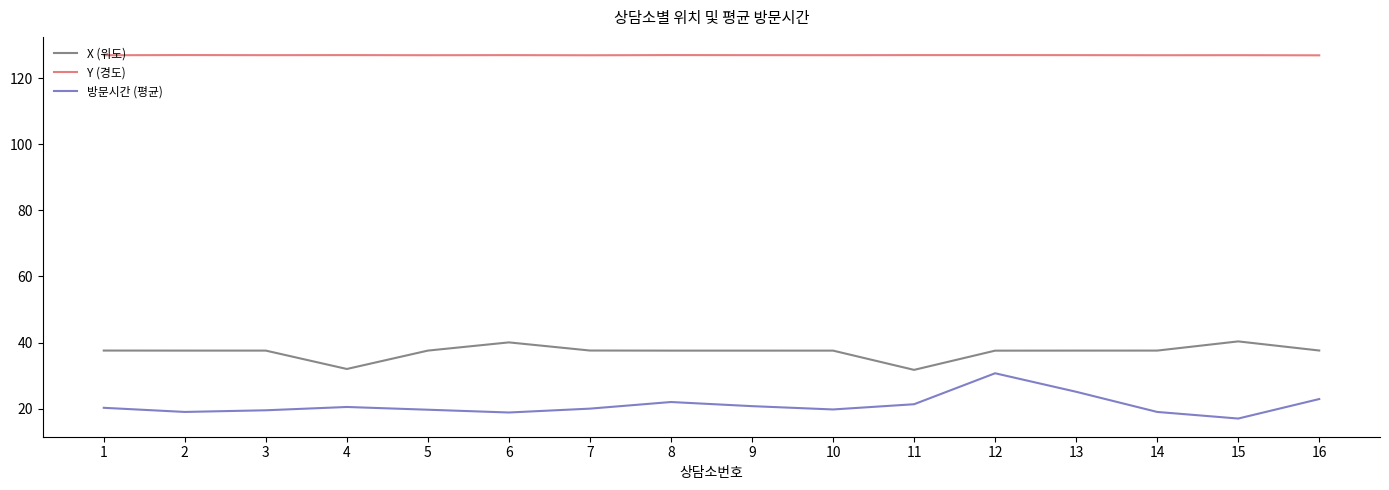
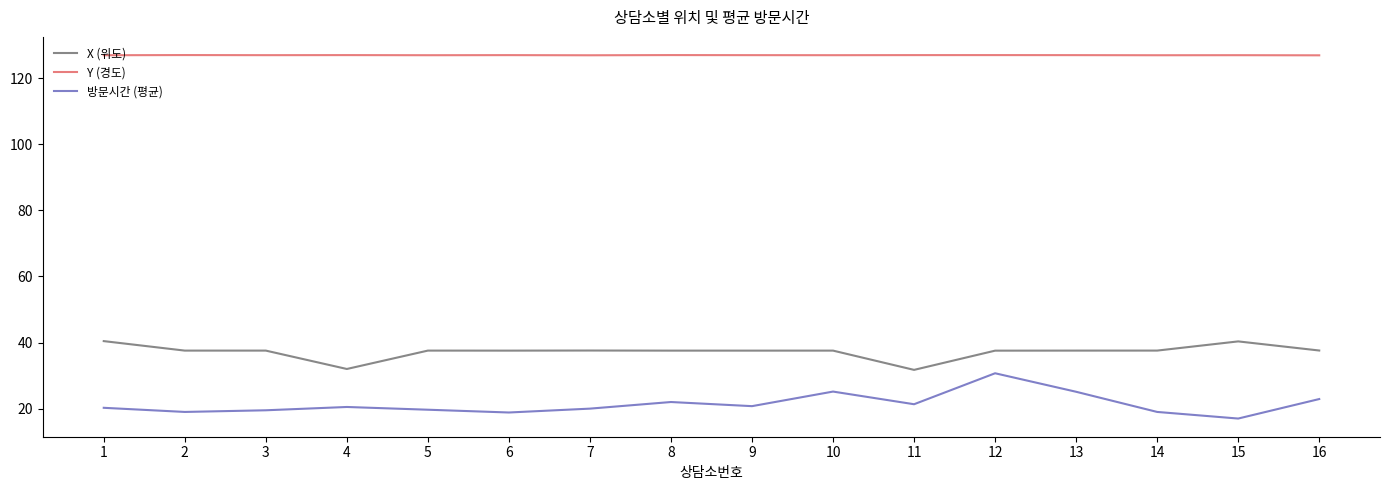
  {
    "X (위도)": {
-     "1": 38,
+     "1": 40,
      "2": 38,
      "3": 38,
      "4": 32,
      "5": 38,
-     "6": 40,
+     "6": 38,
      "7": 38,
      "8": 38,
      "9": 38,
      "10": 38,
      "11": 32,
      "12": 38,
      "13": 38,
      "14": 38,
      "15": 40,
      "16": 38
    },
    "Y (경도)": {
      "1": 127,
      "2": 127,
      "3": 127,
      "4": 127,
      "5": 127,
      "6": 127,
      "7": 127,
      "8": 127,
      "9": 127,
      "10": 127,
      "11": 127,
      "12": 127,
      "13": 127,
      "14": 127,
      "15": 127,
      "16": 127
    },
    "방문시간 (평균)": {
      "1": 20,
      "2": 19,
      "3": 20,
      "4": 21,
      "5": 20,
      "6": 19,
      "7": 20,
      "8": 22,
      "9": 21,
-     "10": 20,
+     "10": 25,
      "11": 21,
      "12": 31,
      "13": 25,
      "14": 19,
      "15": 17,
      "16": 23
    }
  }
